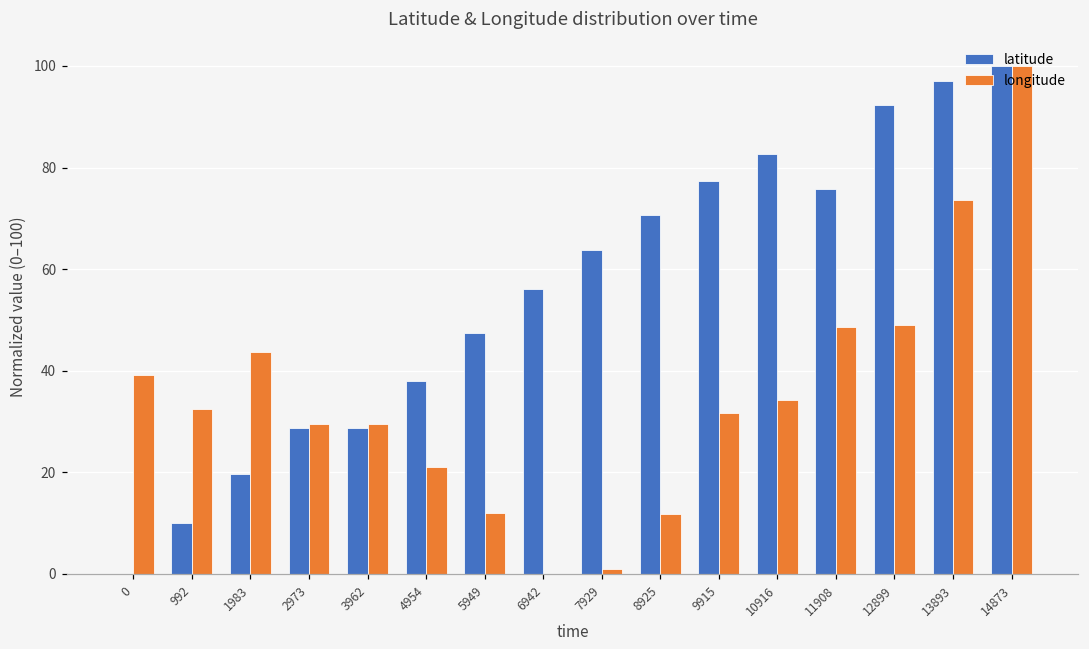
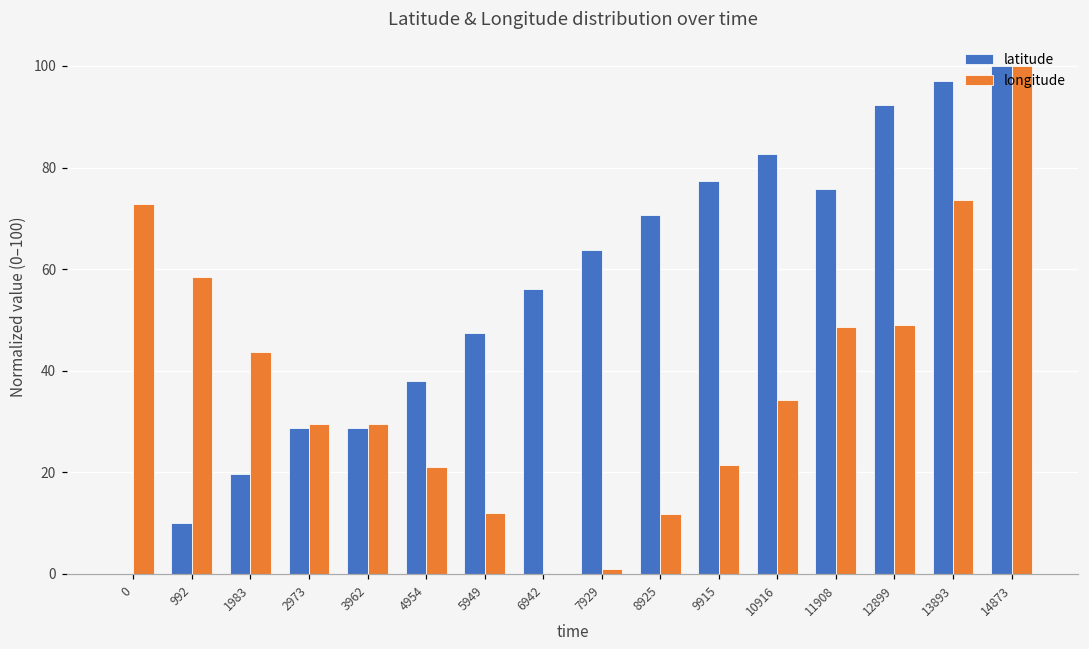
  {
    "latitude": {
      "0": 0,
      "992": 10,
      "1983": 20,
      "2973": 29,
      "3962": 29,
      "4954": 38,
      "5949": 47,
      "6942": 56,
      "7929": 64,
      "8925": 71,
      "9915": 77,
      "10916": 83,
      "11908": 76,
      "12899": 92,
      "13893": 97,
      "14873": 100
    },
    "longitude": {
-     "0": 39,
-     "992": 33,
+     "0": 73,
+     "992": 58,
      "1983": 44,
      "2973": 29,
      "3962": 29,
      "4954": 21,
      "5949": 12,
      "6942": 0,
      "7929": 1,
      "8925": 12,
-     "9915": 32,
+     "9915": 22,
      "10916": 34,
      "11908": 49,
      "12899": 49,
      "13893": 74,
      "14873": 100
    }
  }
